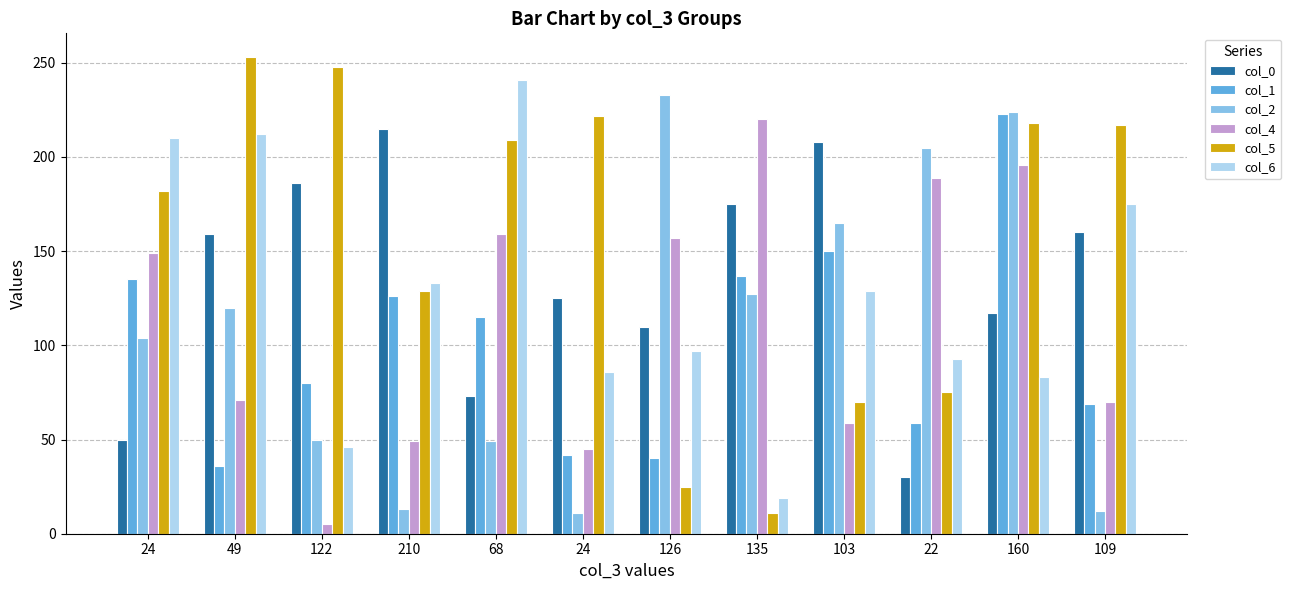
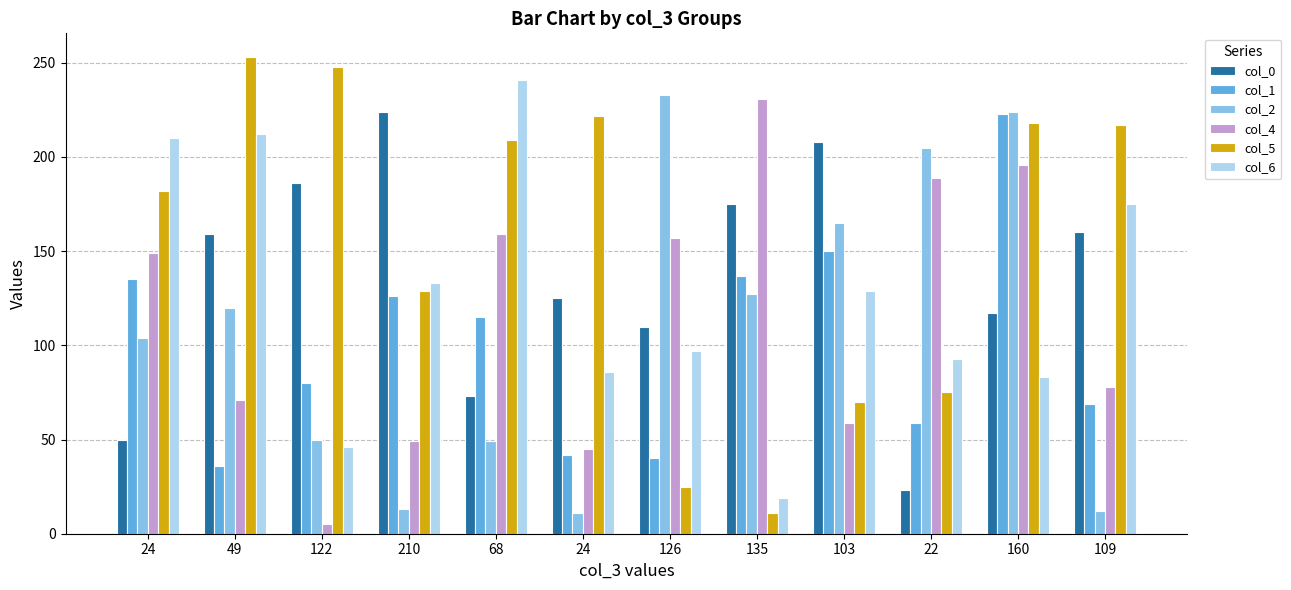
  {
    "col_0": {
      "49": 159,
      "122": 186,
-     "210": 215,
+     "210": 224,
      "68": 73,
      "126": 110,
      "135": 175,
      "103": 208,
-     "22": 30,
+     "22": 23,
      "160": 117,
      "109": 160
    },
    "col_4": {
      "49": 71,
      "122": 5,
      "210": 49,
      "68": 159,
      "126": 157,
-     "135": 220,
+     "135": 231,
      "103": 59,
      "22": 189,
      "160": 196,
-     "109": 70
+     "109": 78
    },
    "col_5": {
      "49": 253,
      "122": 248,
      "210": 129,
      "68": 209,
      "126": 25,
      "135": 11,
      "103": 70,
      "22": 75,
      "160": 218,
      "109": 217
    }
  }
